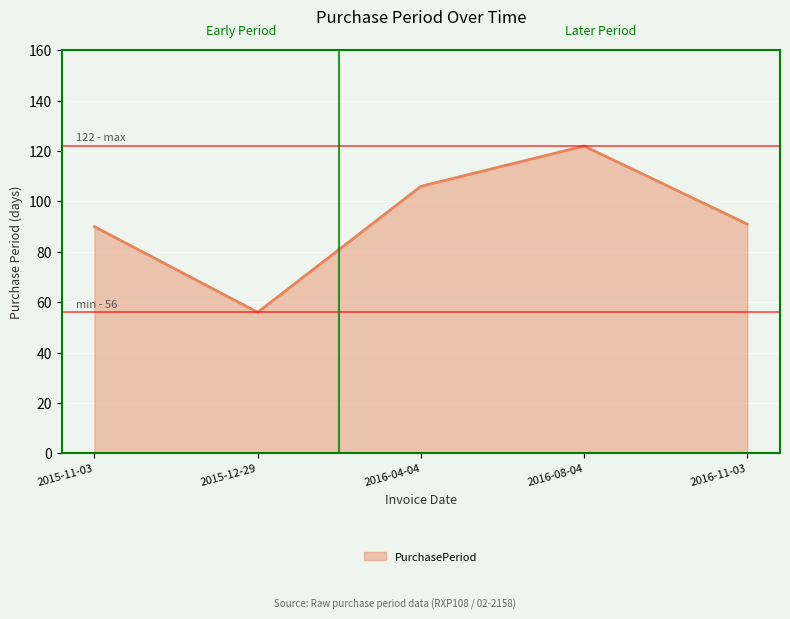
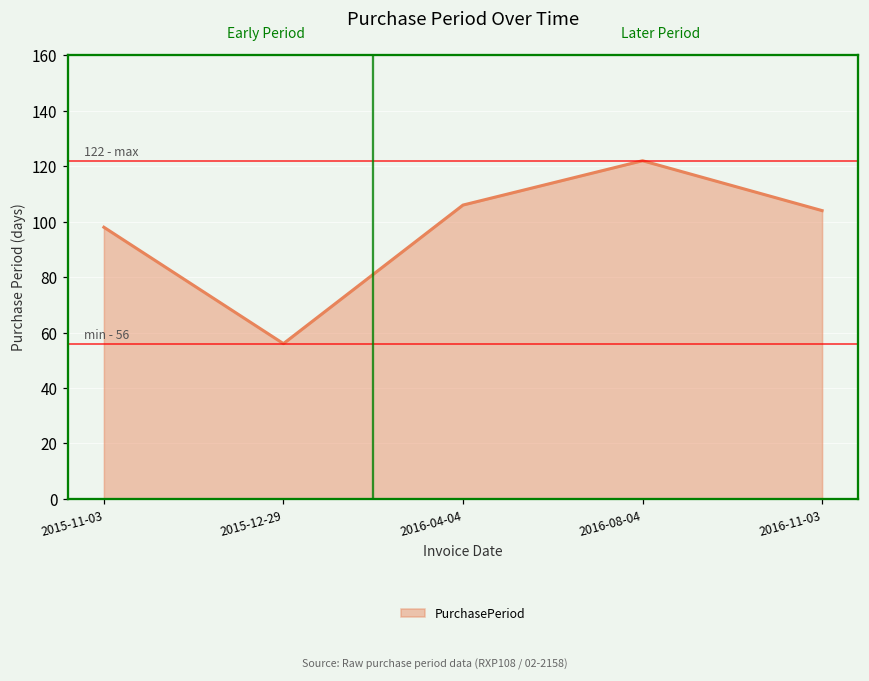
  {
-   "2015-11-03": 90,
+   "2015-11-03": 98,
    "2015-12-29": 56,
    "2016-04-04": 106,
    "2016-08-04": 122,
-   "2016-11-03": 91
+   "2016-11-03": 104
  }
